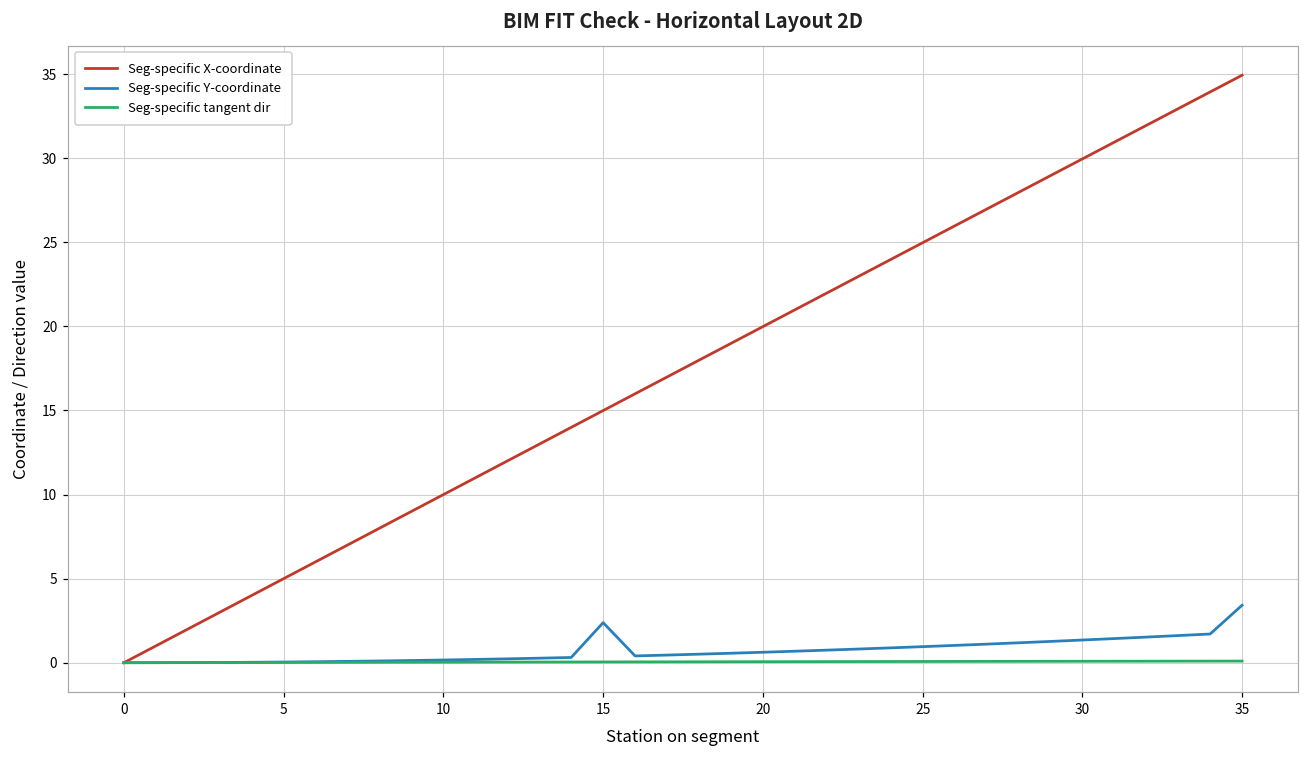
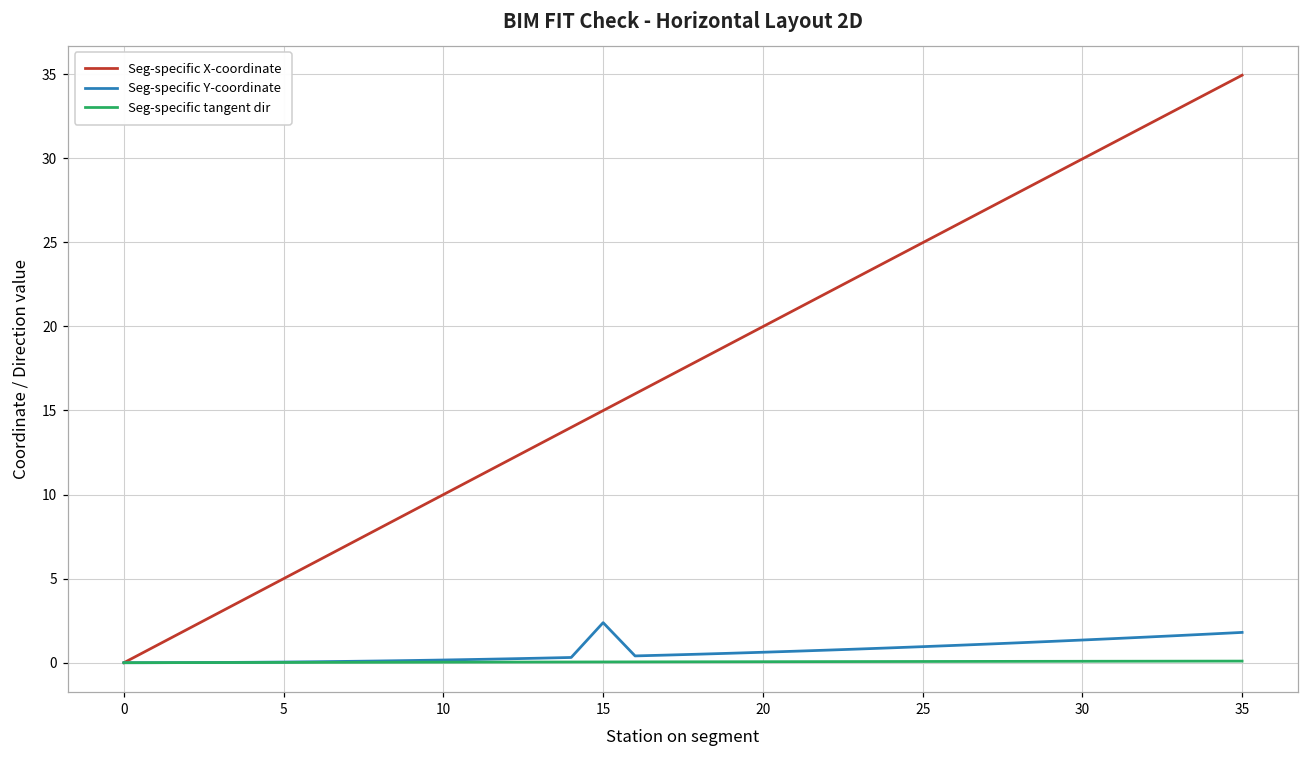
  {
    "Seg-specific X-coordinate": {
      "5": 5.0,
      "10": 10.0,
      "15": 15.0,
      "20": 20.0,
      "25": 25.0,
      "30": 30.0,
      "35": 34.9
    },
    "Seg-specific Y-coordinate": {
      "15": 2.4,
      "20": 0.6,
      "25": 1.0,
      "30": 1.3,
-     "35": 3.4
+     "35": 1.8
    },
    "Seg-specific tangent dir": {
      "15": 0.0,
      "20": 0.1,
      "25": 0.1,
      "30": 0.1,
      "35": 0.1
    }
  }
